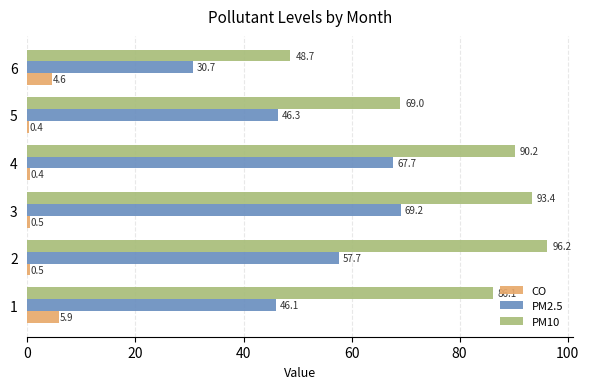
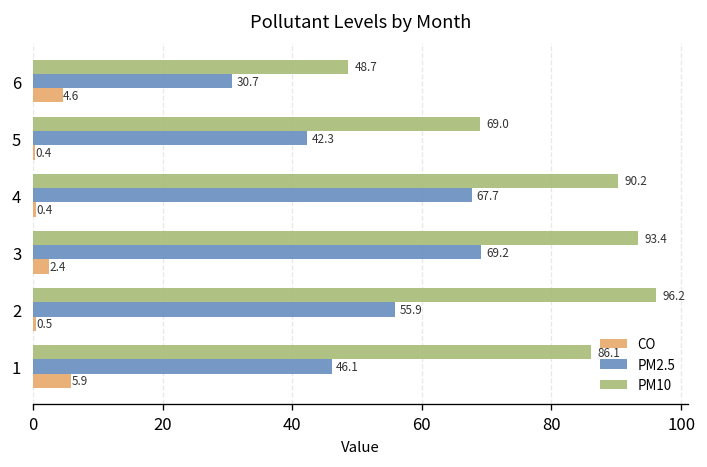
  {
    "CO": {
      "6": 4.6,
      "5": 0.4,
      "4": 0.4,
-     "3": 0.5,
+     "3": 2.4,
      "2": 0.5,
      "1": 5.9
    },
    "PM2.5": {
      "6": 30.7,
-     "5": 46.3,
+     "5": 42.3,
      "4": 67.7,
      "3": 69.2,
-     "2": 57.7,
+     "2": 55.9,
      "1": 46.1
    },
    "PM10": {
      "6": 48.7,
      "5": 69.0,
      "4": 90.2,
      "3": 93.4,
      "2": 96.2,
      "1": 86.1
    }
  }
